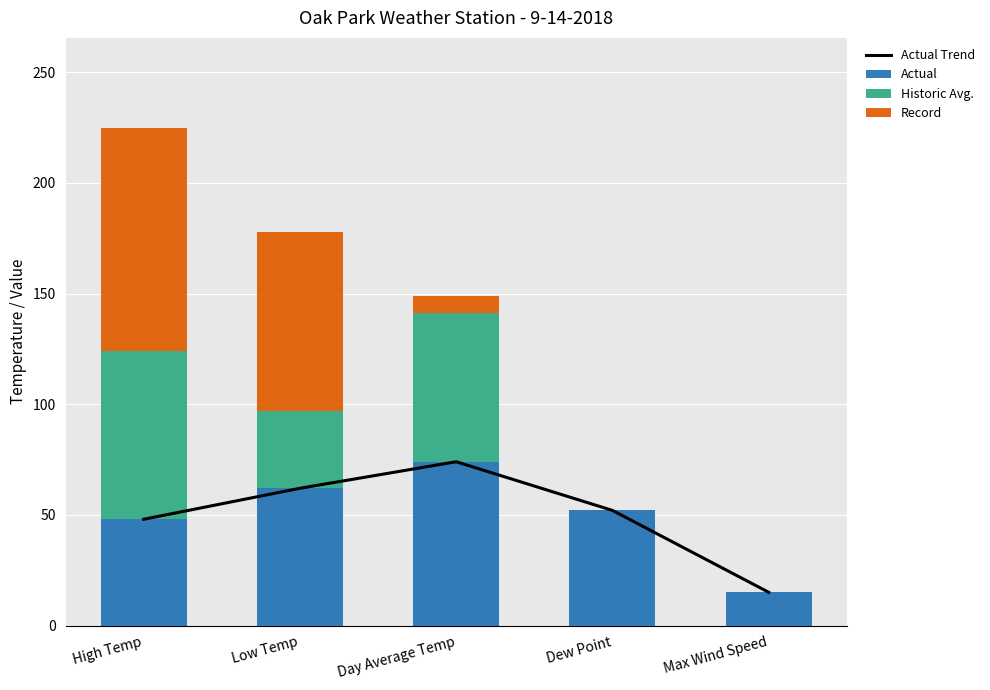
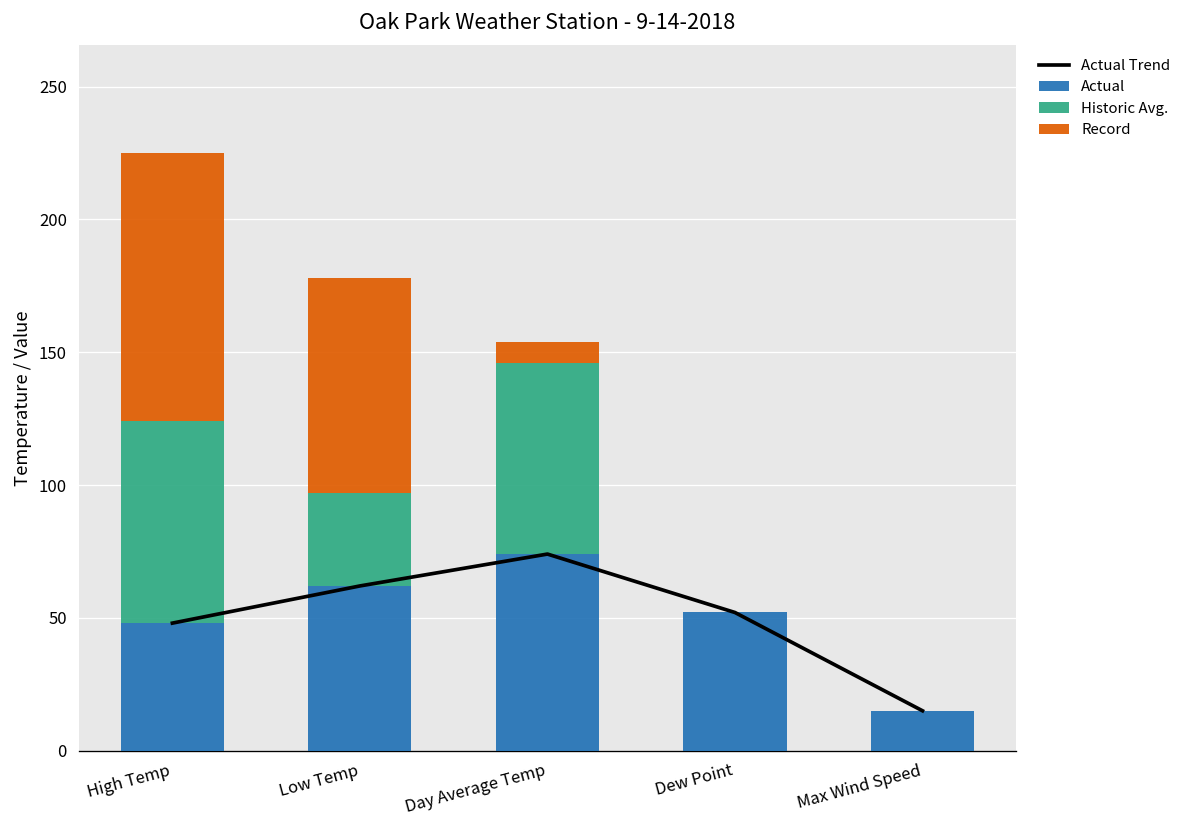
  {
    "Actual": {
      "High Temp": 48,
      "Low Temp": 62,
      "Day Average Temp": 74,
      "Dew Point": 52,
      "Max Wind Speed": 15
    },
    "Historic Avg.": {
      "High Temp": 76,
      "Low Temp": 35,
-     "Day Average Temp": 67,
+     "Day Average Temp": 72,
      "Dew Point": 0,
      "Max Wind Speed": 0
    },
    "Record": {
      "High Temp": 101,
      "Low Temp": 81,
      "Day Average Temp": 8,
      "Dew Point": 0,
      "Max Wind Speed": 0
    }
  }
